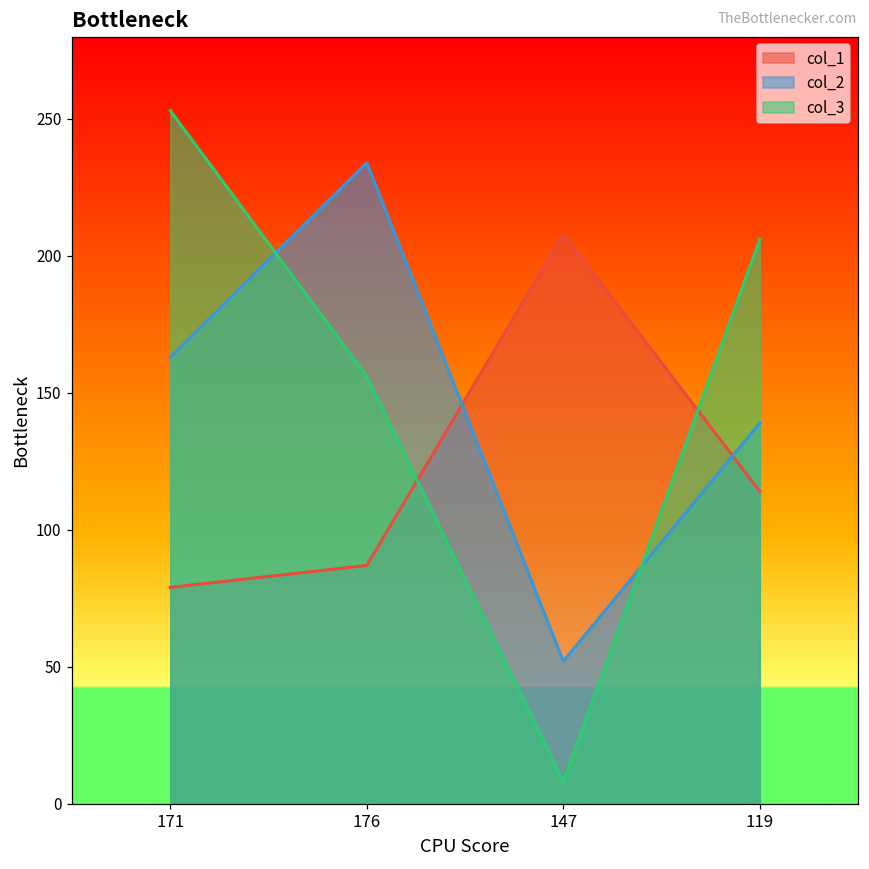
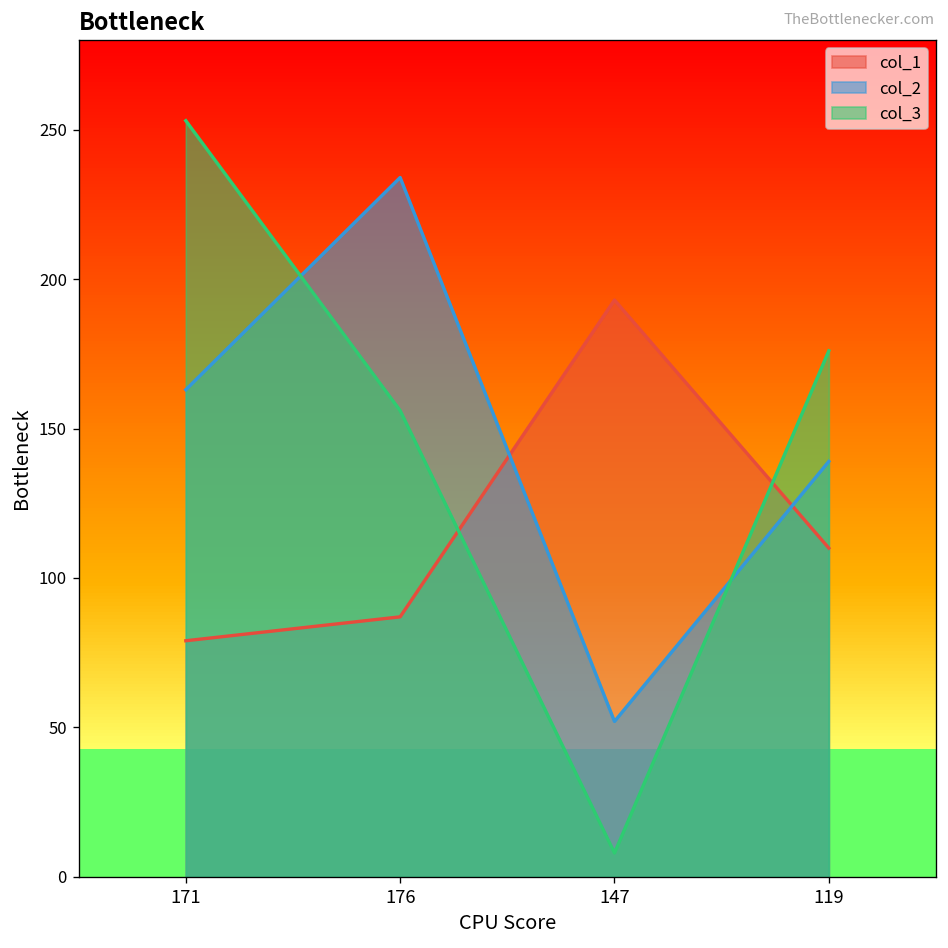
  {
    "col_1": {
      "171": 79,
      "176": 87,
-     "147": 208,
-     "119": 114
+     "147": 193,
+     "119": 110
    },
    "col_2": {
      "171": 163,
      "176": 234,
      "147": 52,
      "119": 139
    },
    "col_3": {
      "171": 253,
      "176": 156,
      "147": 8,
-     "119": 206
+     "119": 176
    }
  }
